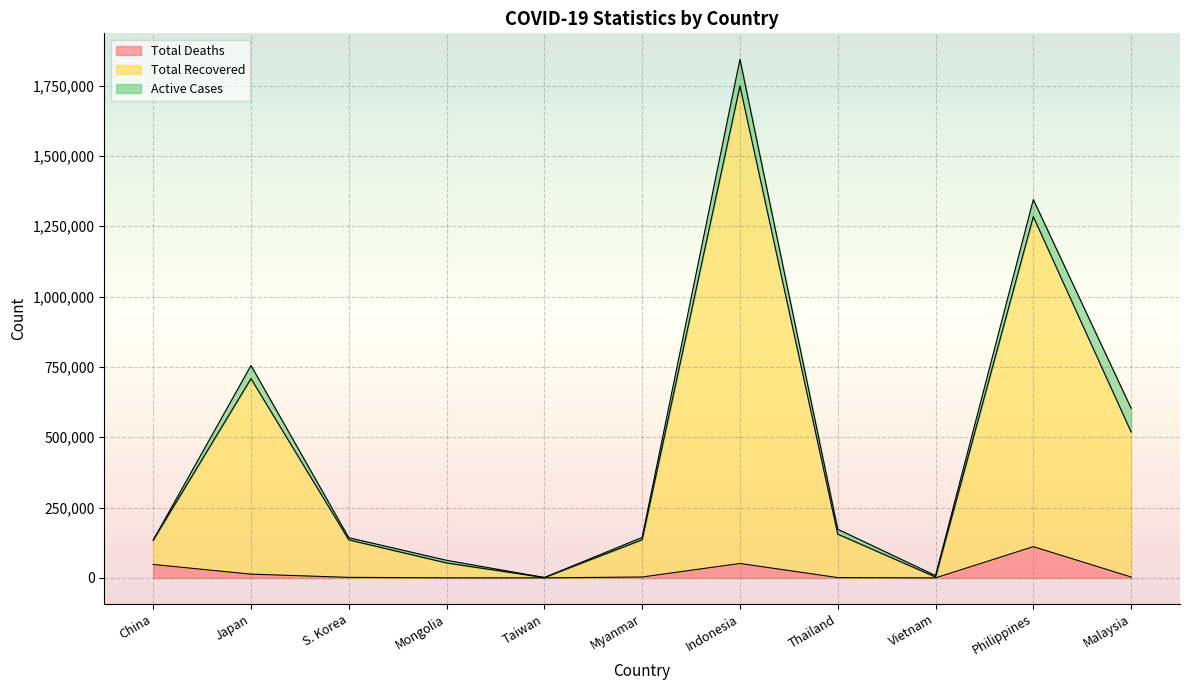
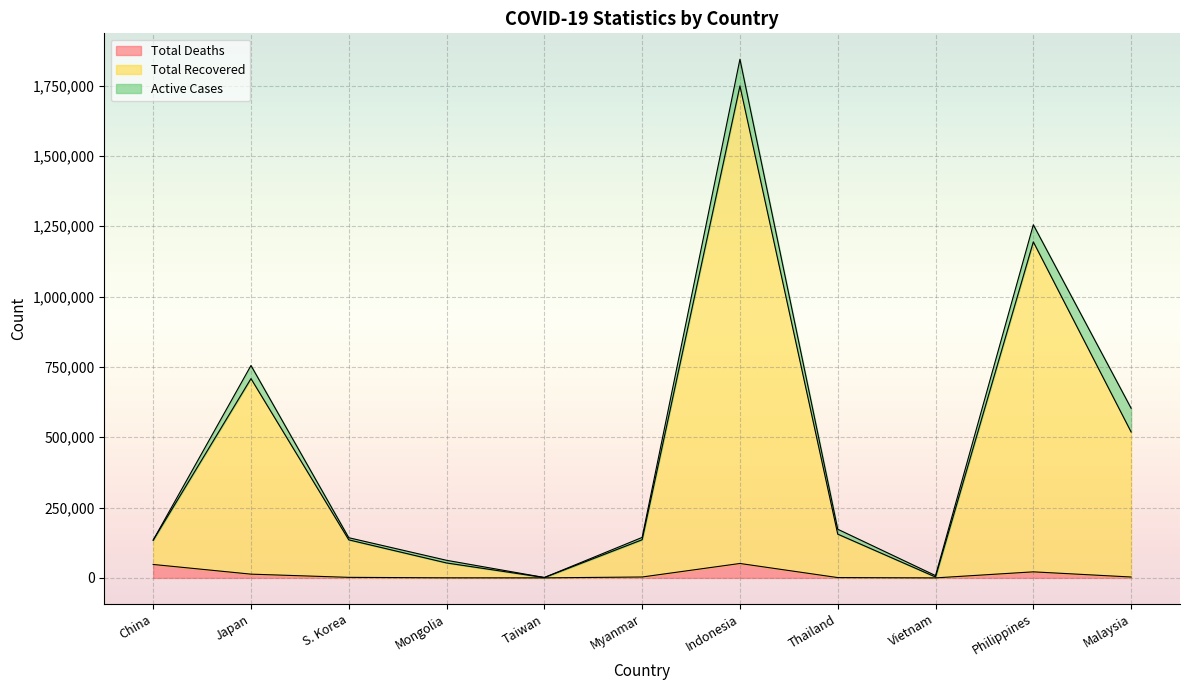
  {
    "Total Deaths": {
      "China": "50,000",
      "Japan": "10,000",
      "S. Korea": "0",
      "Mongolia": "0",
      "Myanmar": "0",
      "Indonesia": "50,000",
      "Thailand": "0",
-     "Philippines": "110,000",
+     "Philippines": "20,000",
      "Malaysia": "0"
    },
    "Total Recovered": {
      "Japan": "700,000",
      "Mongolia": "50,000",
      "Indonesia": "1,700,000",
      "Thailand": "150,000",
      "Philippines": "1,170,000",
      "Malaysia": "520,000"
    },
    "Active Cases": {
      "Japan": "50,000",
      "Mongolia": "10,000",
      "Indonesia": "90,000",
      "Thailand": "20,000",
      "Philippines": "60,000",
      "Malaysia": "80,000"
    }
  }
